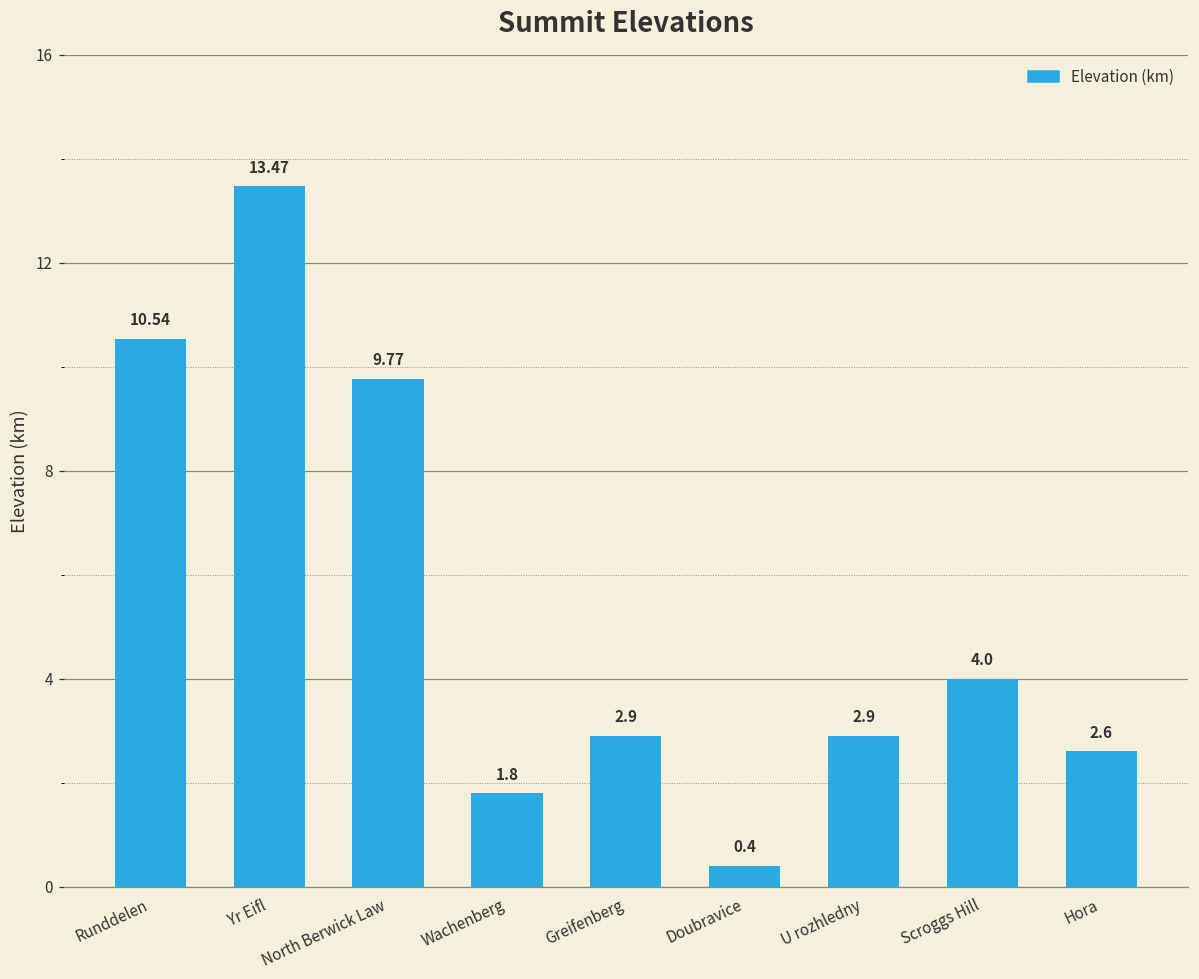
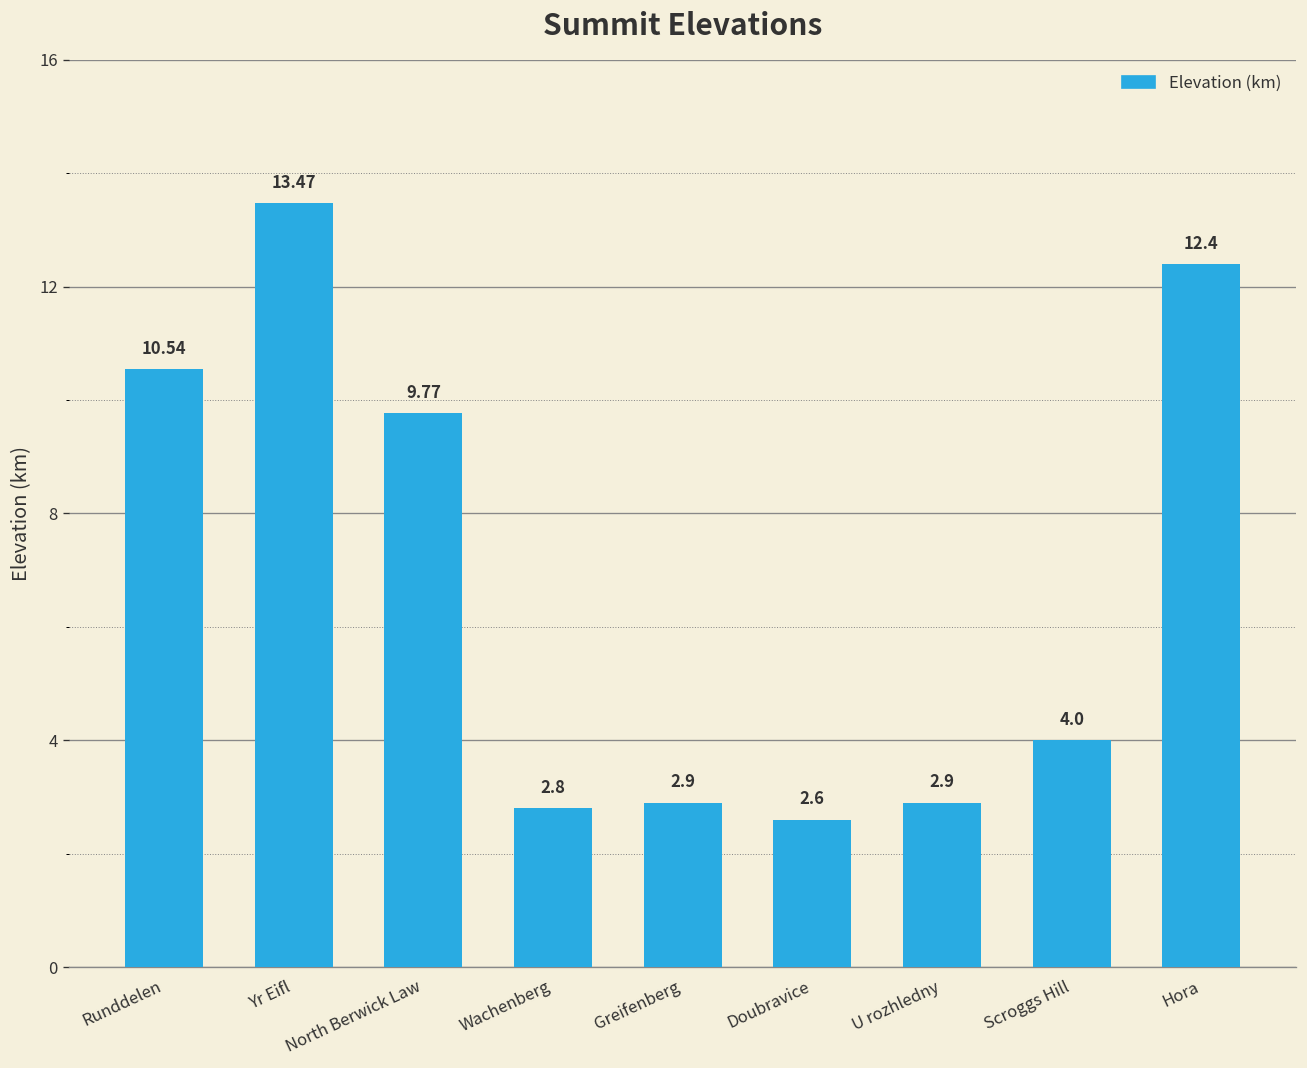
  {
    "Runddelen": 10.54,
    "Yr Eifl": 13.47,
    "North Berwick Law": 9.77,
-   "Wachenberg": 1.8,
+   "Wachenberg": 2.8,
    "Greifenberg": 2.9,
-   "Doubravice": 0.4,
+   "Doubravice": 2.6,
    "U rozhledny": 2.9,
    "Scroggs Hill": 4.0,
-   "Hora": 2.6
+   "Hora": 12.4
  }
